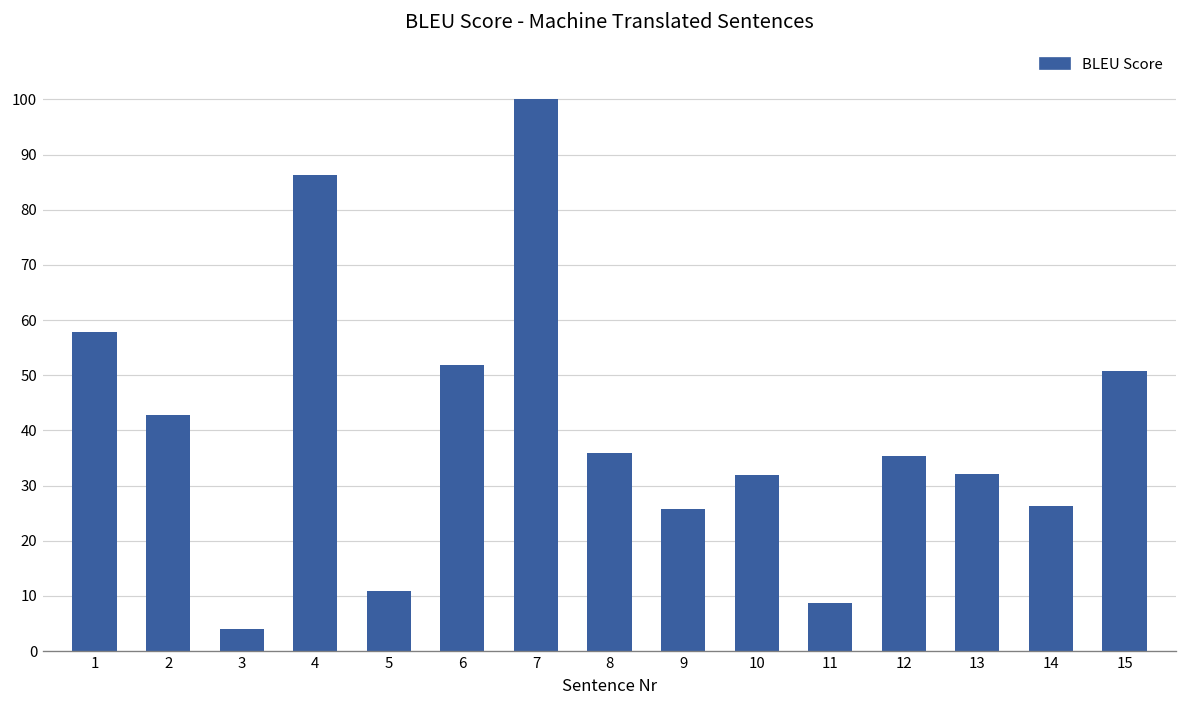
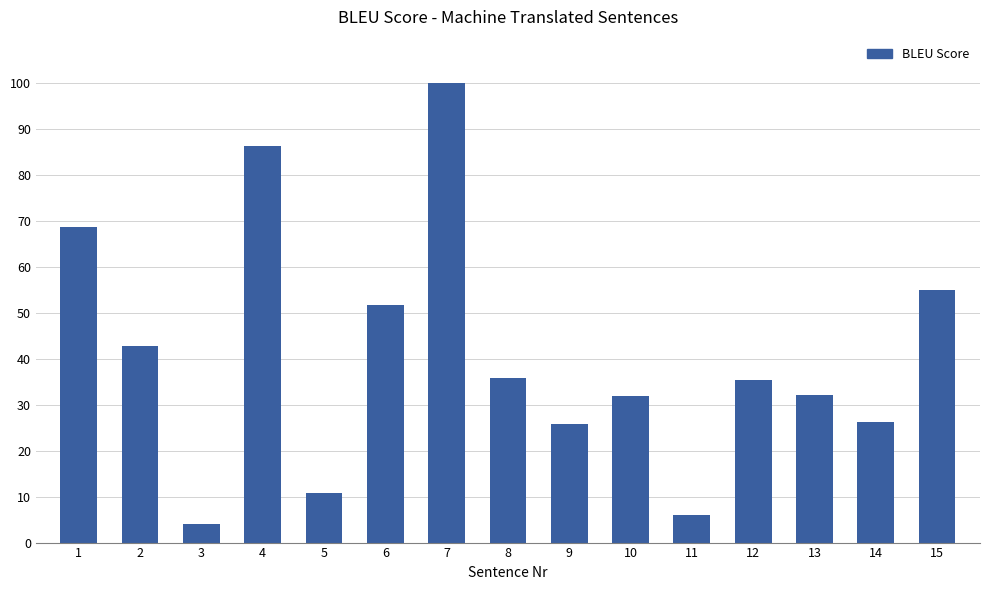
  {
-   "1": 58,
+   "1": 69,
    "2": 43,
    "3": 4,
    "4": 86,
    "5": 11,
    "6": 52,
    "7": 100,
    "8": 36,
    "9": 26,
    "10": 32,
-   "11": 9,
+   "11": 6,
    "12": 35,
    "13": 32,
    "14": 26,
-   "15": 51
+   "15": 55
  }
